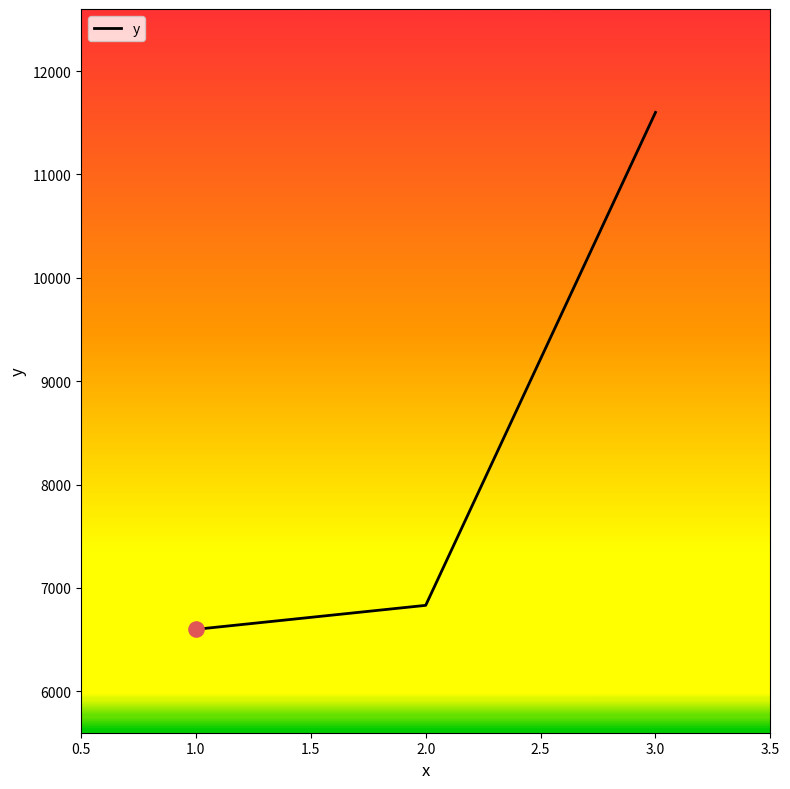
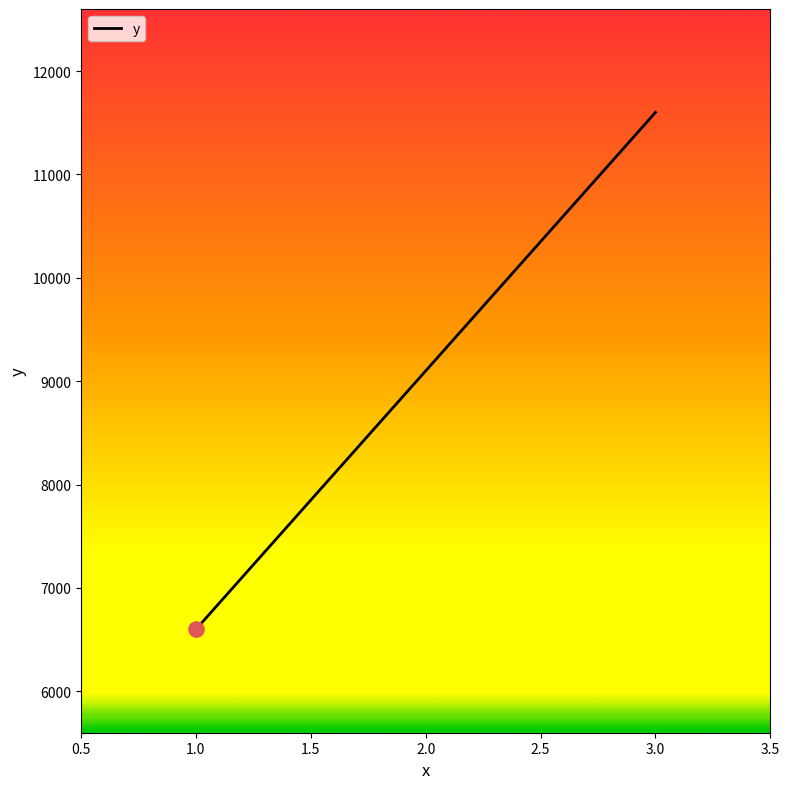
  {
    "y": {
-     "2.0": 6830,
+     "2.0": 9100,
      "3.0": 11600
    }
  }
